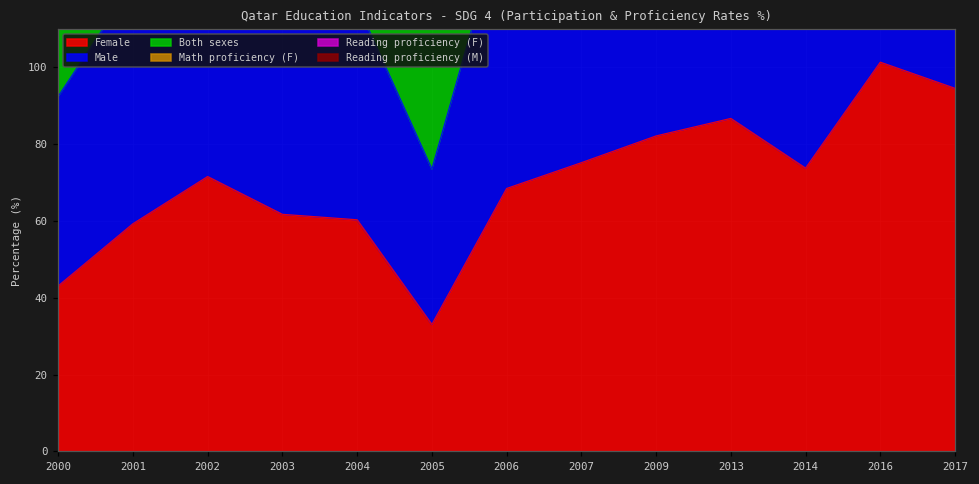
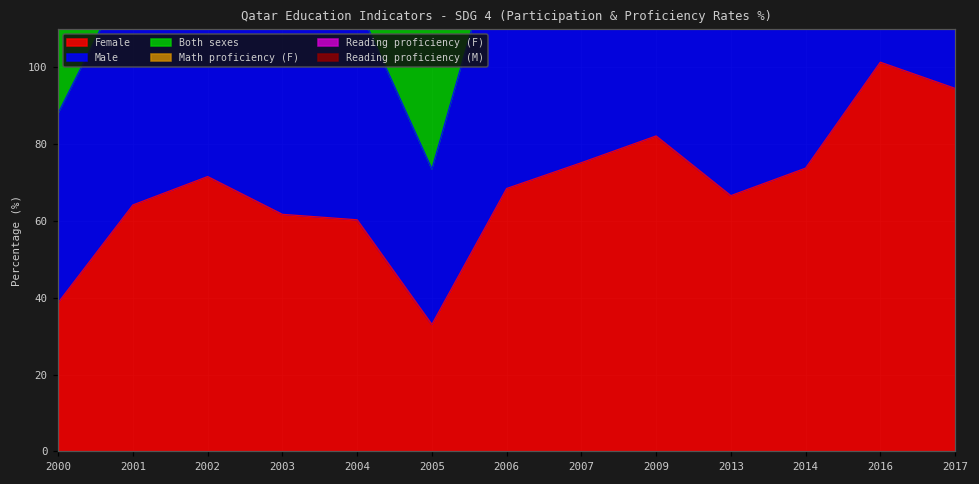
  {
    "Female": {
-     "2000": 43,
-     "2001": 59,
+     "2000": 39,
+     "2001": 64,
      "2002": 72,
      "2003": 62,
      "2004": 60,
      "2005": 33,
      "2006": 68,
      "2007": 75,
      "2009": 82,
-     "2013": 87,
+     "2013": 67,
      "2014": 74,
      "2016": 101,
      "2017": 95
    },
    "Male": {
      "2000": 49,
      "2005": 41
    },
    "Both sexes": {
      "2005": 37
    }
  }
